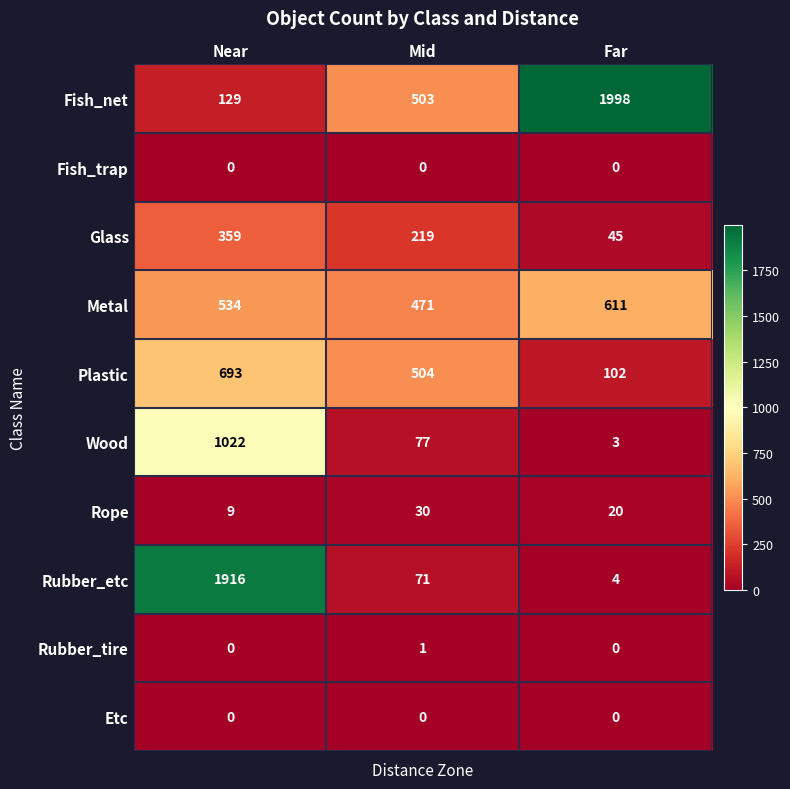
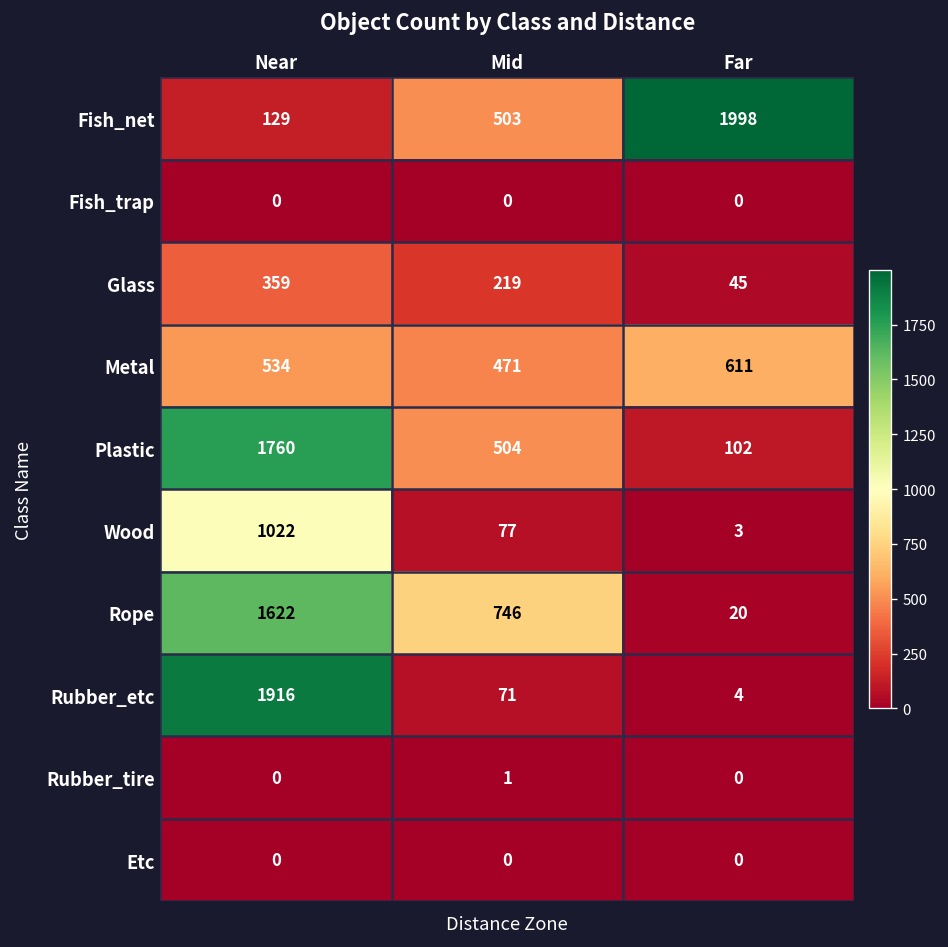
  {
    "Fish_net": {
      "Near": 129,
      "Mid": 503,
      "Far": 1998
    },
    "Fish_trap": {
      "Near": 0,
      "Mid": 0,
      "Far": 0
    },
    "Glass": {
      "Near": 359,
      "Mid": 219,
      "Far": 45
    },
    "Metal": {
      "Near": 534,
      "Mid": 471,
      "Far": 611
    },
    "Plastic": {
-     "Near": 693,
+     "Near": 1760,
      "Mid": 504,
      "Far": 102
    },
    "Wood": {
      "Near": 1022,
      "Mid": 77,
      "Far": 3
    },
    "Rope": {
-     "Near": 9,
-     "Mid": 30,
+     "Near": 1622,
+     "Mid": 746,
      "Far": 20
    },
    "Rubber_etc": {
      "Near": 1916,
      "Mid": 71,
      "Far": 4
    },
    "Rubber_tire": {
      "Near": 0,
      "Mid": 1,
      "Far": 0
    },
    "Etc": {
      "Near": 0,
      "Mid": 0,
      "Far": 0
    }
  }
